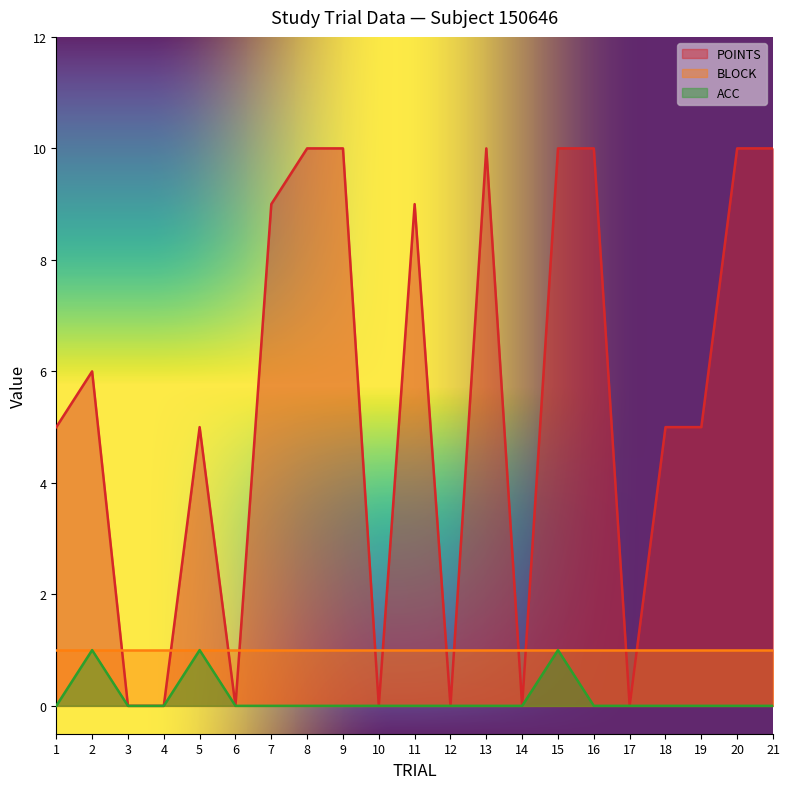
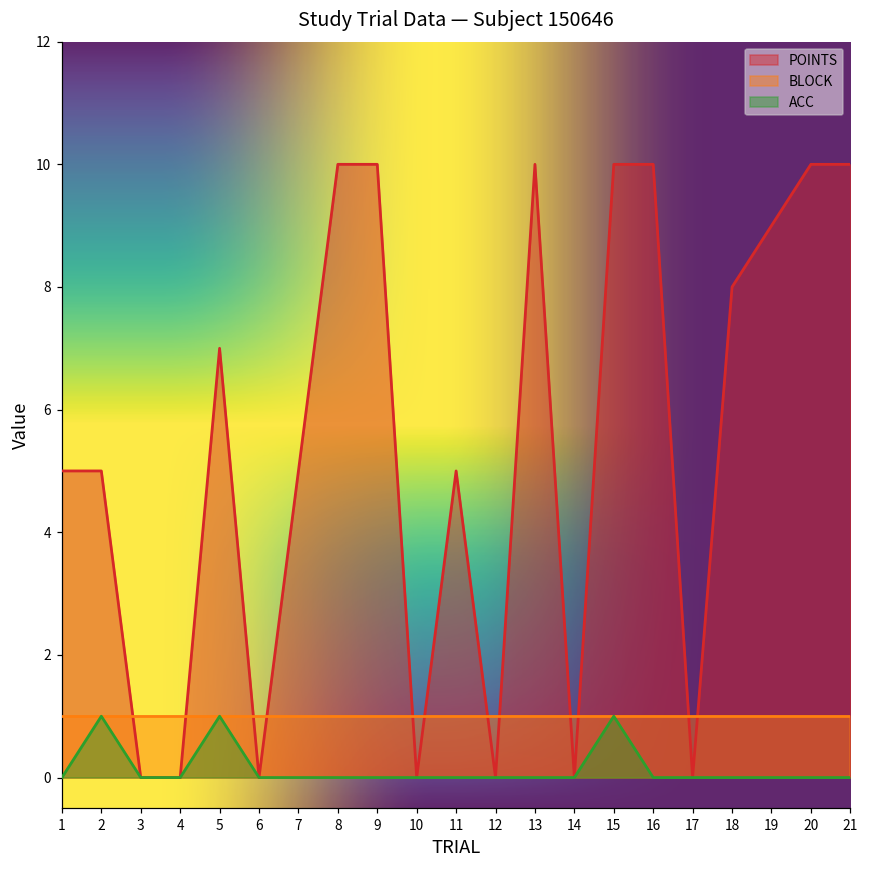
  {
    "POINTS": {
      "1": 5,
-     "2": 6,
-     "5": 5,
-     "7": 9,
+     "2": 5,
+     "5": 7,
+     "7": 5,
      "8": 10,
      "9": 10,
-     "11": 9,
+     "11": 5,
      "13": 10,
      "15": 10,
      "16": 10,
-     "18": 5,
-     "19": 5,
+     "18": 8,
+     "19": 9,
      "20": 10,
      "21": 10
    },
    "BLOCK": {
      "1": 1,
      "3": 1,
      "4": 1,
      "6": 1,
      "7": 1,
      "8": 1,
      "9": 1,
      "10": 1,
      "11": 1,
      "12": 1,
      "13": 1,
      "14": 1,
      "16": 1,
      "17": 1,
      "18": 1,
      "19": 1,
      "20": 1,
      "21": 1
    },
    "ACC": {
      "1": 0,
      "7": 0,
      "8": 0,
      "9": 0,
      "11": 0,
      "13": 0,
      "16": 0,
      "18": 0,
      "19": 0,
      "20": 0,
      "21": 0
    }
  }
